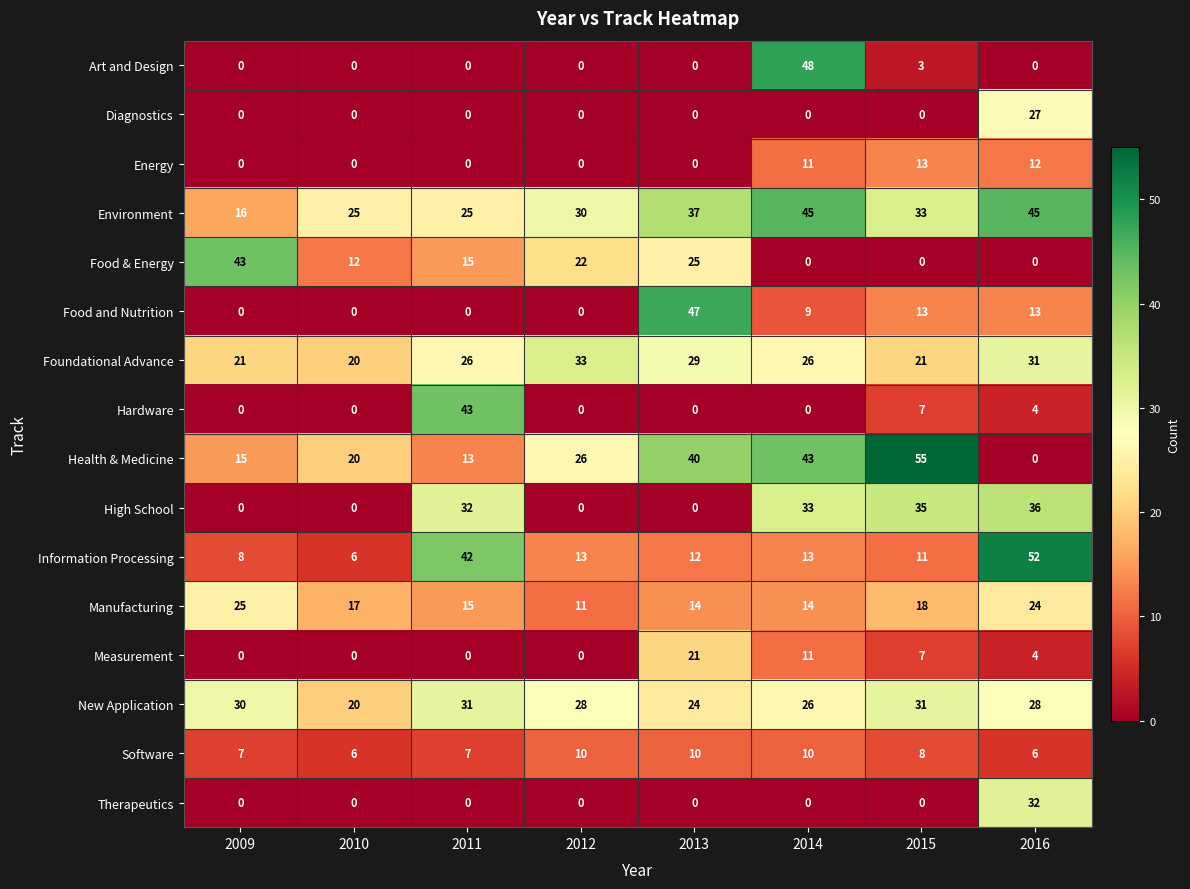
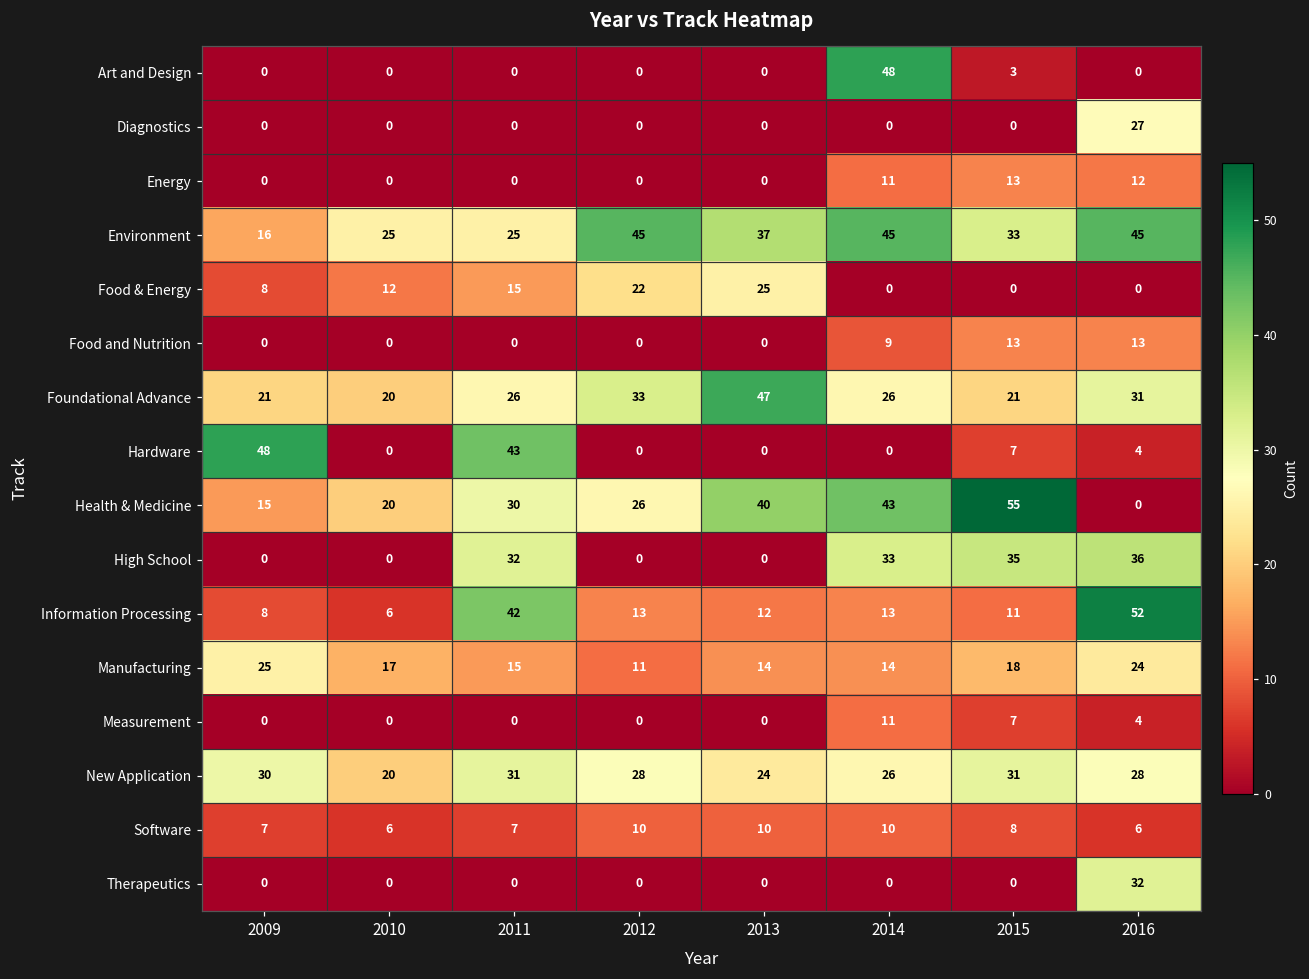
  {
    "Art and Design": {
      "2009": 0,
      "2010": 0,
      "2011": 0,
      "2012": 0,
      "2013": 0,
      "2014": 48,
      "2015": 3,
      "2016": 0
    },
    "Diagnostics": {
      "2009": 0,
      "2010": 0,
      "2011": 0,
      "2012": 0,
      "2013": 0,
      "2014": 0,
      "2015": 0,
      "2016": 27
    },
    "Energy": {
      "2009": 0,
      "2010": 0,
      "2011": 0,
      "2012": 0,
      "2013": 0,
      "2014": 11,
      "2015": 13,
      "2016": 12
    },
    "Environment": {
      "2009": 16,
      "2010": 25,
      "2011": 25,
-     "2012": 30,
+     "2012": 45,
      "2013": 37,
      "2014": 45,
      "2015": 33,
      "2016": 45
    },
    "Food & Energy": {
-     "2009": 43,
+     "2009": 8,
      "2010": 12,
      "2011": 15,
      "2012": 22,
      "2013": 25,
      "2014": 0,
      "2015": 0,
      "2016": 0
    },
    "Food and Nutrition": {
      "2009": 0,
      "2010": 0,
      "2011": 0,
      "2012": 0,
-     "2013": 47,
+     "2013": 0,
      "2014": 9,
      "2015": 13,
      "2016": 13
    },
    "Foundational Advance": {
      "2009": 21,
      "2010": 20,
      "2011": 26,
      "2012": 33,
-     "2013": 29,
+     "2013": 47,
      "2014": 26,
      "2015": 21,
      "2016": 31
    },
    "Hardware": {
-     "2009": 0,
+     "2009": 48,
      "2010": 0,
      "2011": 43,
      "2012": 0,
      "2013": 0,
      "2014": 0,
      "2015": 7,
      "2016": 4
    },
    "Health & Medicine": {
      "2009": 15,
      "2010": 20,
-     "2011": 13,
+     "2011": 30,
      "2012": 26,
      "2013": 40,
      "2014": 43,
      "2015": 55,
      "2016": 0
    },
    "High School": {
      "2009": 0,
      "2010": 0,
      "2011": 32,
      "2012": 0,
      "2013": 0,
      "2014": 33,
      "2015": 35,
      "2016": 36
    },
    "Information Processing": {
      "2009": 8,
      "2010": 6,
      "2011": 42,
      "2012": 13,
      "2013": 12,
      "2014": 13,
      "2015": 11,
      "2016": 52
    },
    "Manufacturing": {
      "2009": 25,
      "2010": 17,
      "2011": 15,
      "2012": 11,
      "2013": 14,
      "2014": 14,
      "2015": 18,
      "2016": 24
    },
    "Measurement": {
      "2009": 0,
      "2010": 0,
      "2011": 0,
      "2012": 0,
-     "2013": 21,
+     "2013": 0,
      "2014": 11,
      "2015": 7,
      "2016": 4
    },
    "New Application": {
      "2009": 30,
      "2010": 20,
      "2011": 31,
      "2012": 28,
      "2013": 24,
      "2014": 26,
      "2015": 31,
      "2016": 28
    },
    "Software": {
      "2009": 7,
      "2010": 6,
      "2011": 7,
      "2012": 10,
      "2013": 10,
      "2014": 10,
      "2015": 8,
      "2016": 6
    },
    "Therapeutics": {
      "2009": 0,
      "2010": 0,
      "2011": 0,
      "2012": 0,
      "2013": 0,
      "2014": 0,
      "2015": 0,
      "2016": 32
    }
  }
